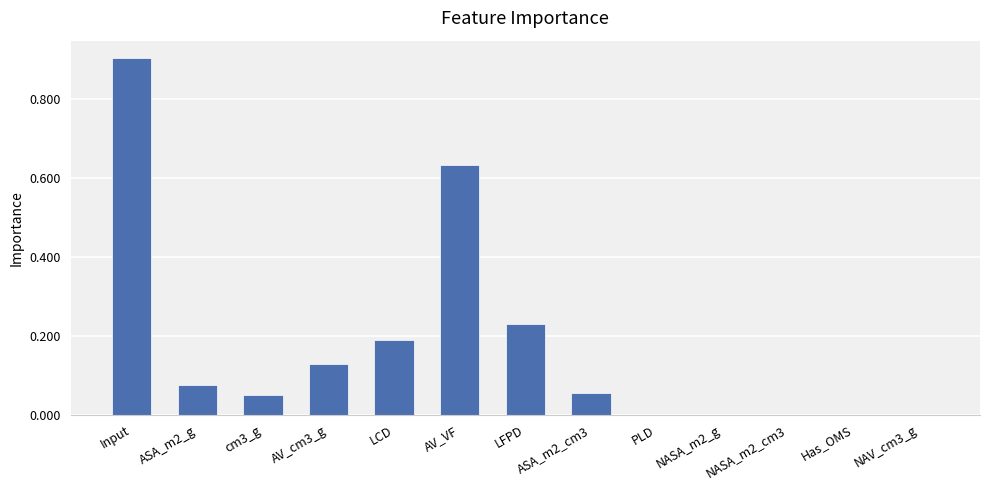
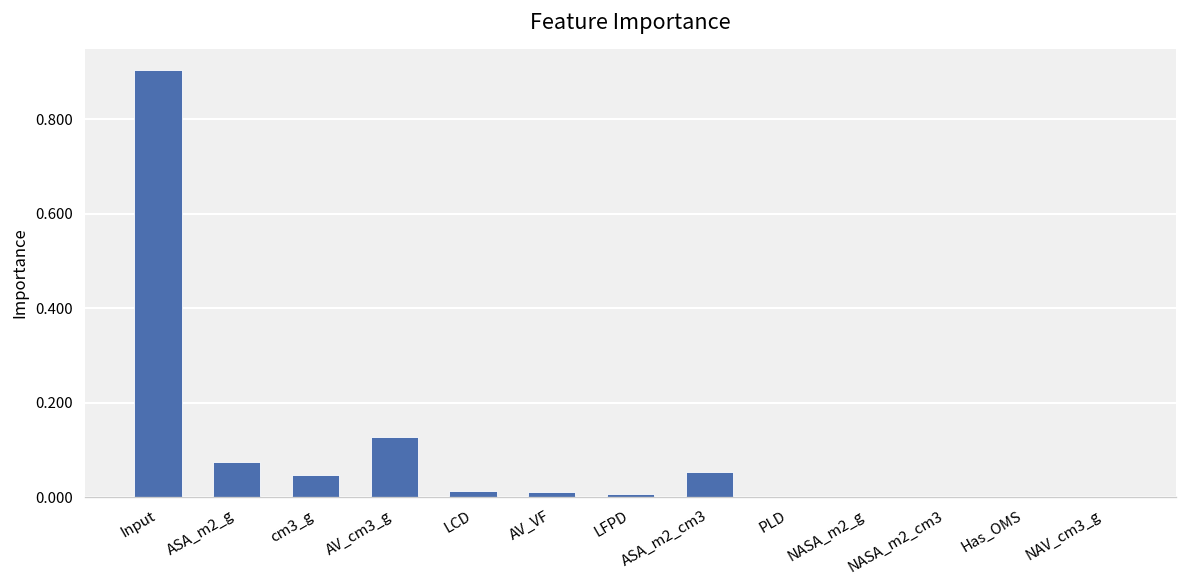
  {
    "Input": 0.90,
    "ASA_m2_g": 0.07,
    "cm3_g": 0.05,
    "AV_cm3_g": 0.13,
-   "LCD": 0.19,
-   "AV_VF": 0.63,
-   "LFPD": 0.23,
+   "LCD": 0.01,
+   "AV_VF": 0.01,
+   "LFPD": 0.01,
    "ASA_m2_cm3": 0.05
  }
